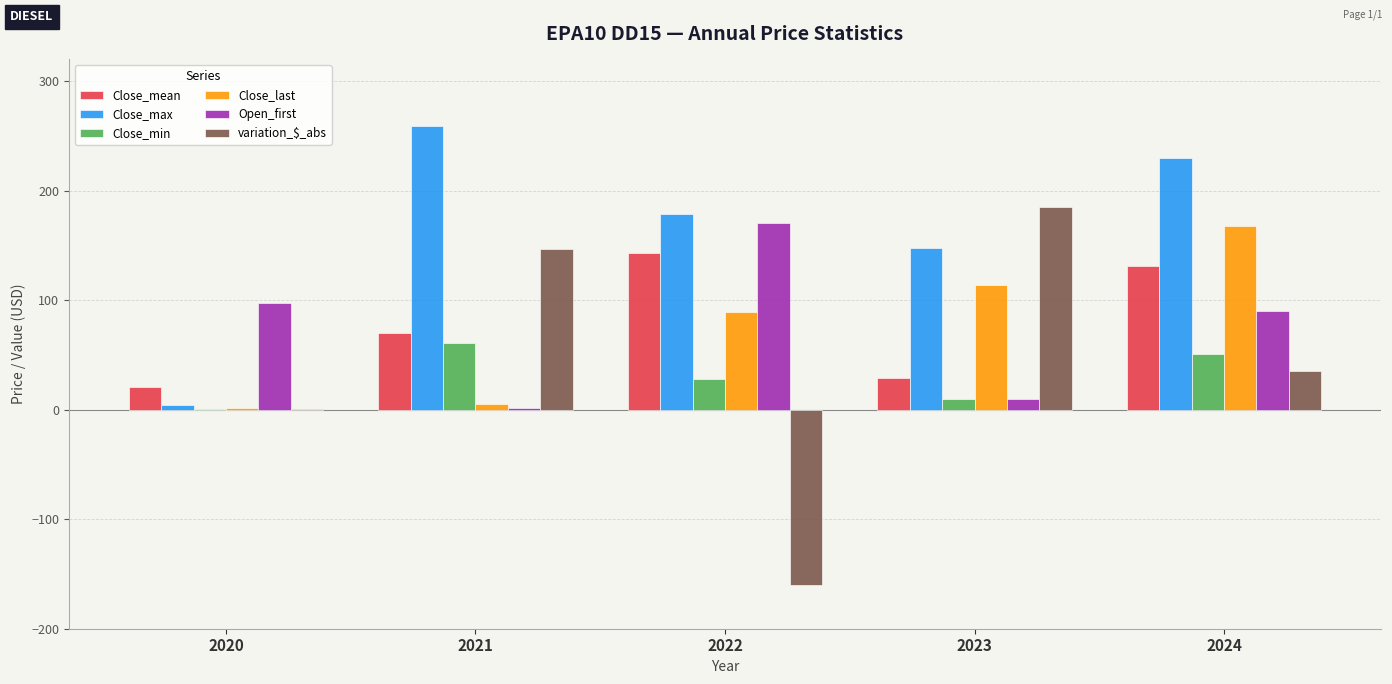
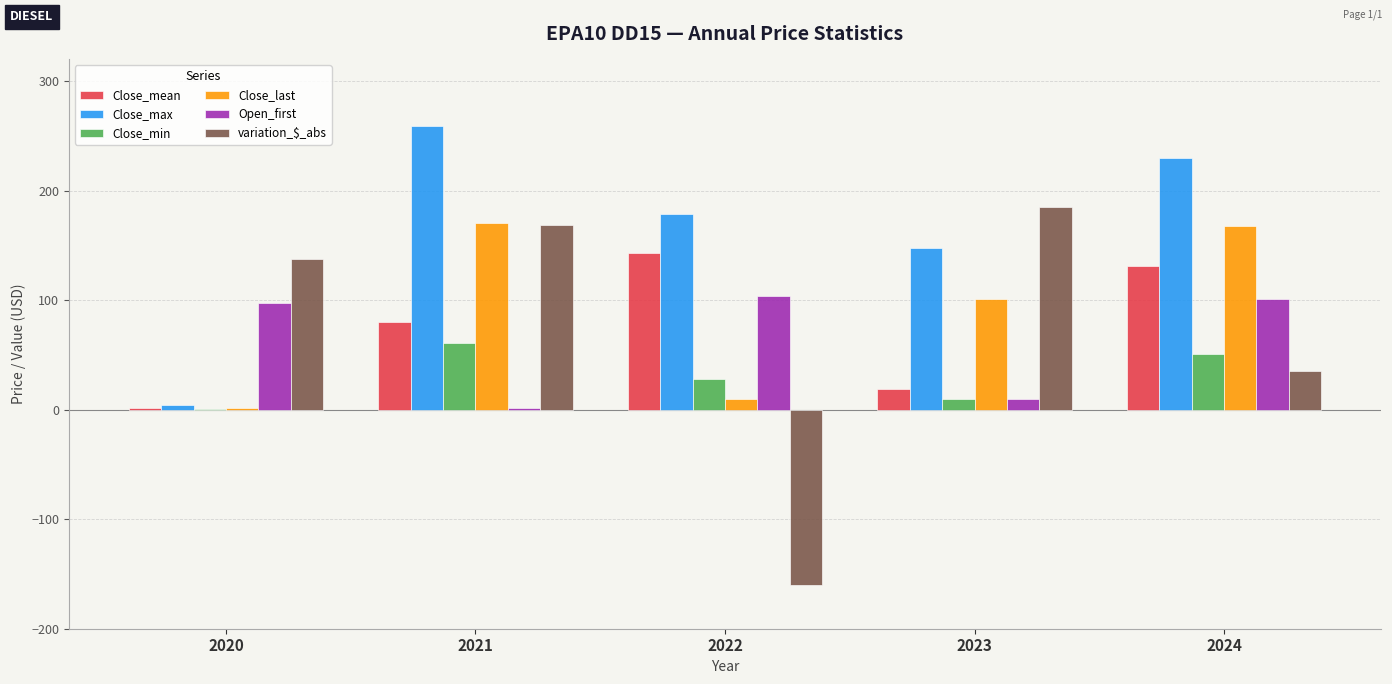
  {
    "Close_mean": {
-     "2020": 21,
-     "2021": 70,
+     "2020": 2,
+     "2021": 80,
      "2022": 143,
-     "2023": 29,
+     "2023": 19,
      "2024": 131
    },
    "Close_max": {
      "2020": 5,
      "2021": 259,
      "2022": 179,
      "2023": 148,
      "2024": 230
    },
    "Close_min": {
      "2021": 61,
      "2022": 28,
      "2023": 10,
      "2024": 51
    },
    "Close_last": {
-     "2021": 5,
-     "2022": 89,
-     "2023": 114,
+     "2021": 170,
+     "2022": 10,
+     "2023": 102,
      "2024": 168
    },
    "Open_first": {
      "2020": 98,
-     "2022": 170,
+     "2022": 104,
      "2023": 10,
-     "2024": 90
+     "2024": 102
    },
    "variation_$_abs": {
-     "2020": 1,
-     "2021": 146,
+     "2020": 138,
+     "2021": 169,
      "2022": -160,
      "2023": 185,
      "2024": 36
    }
  }
